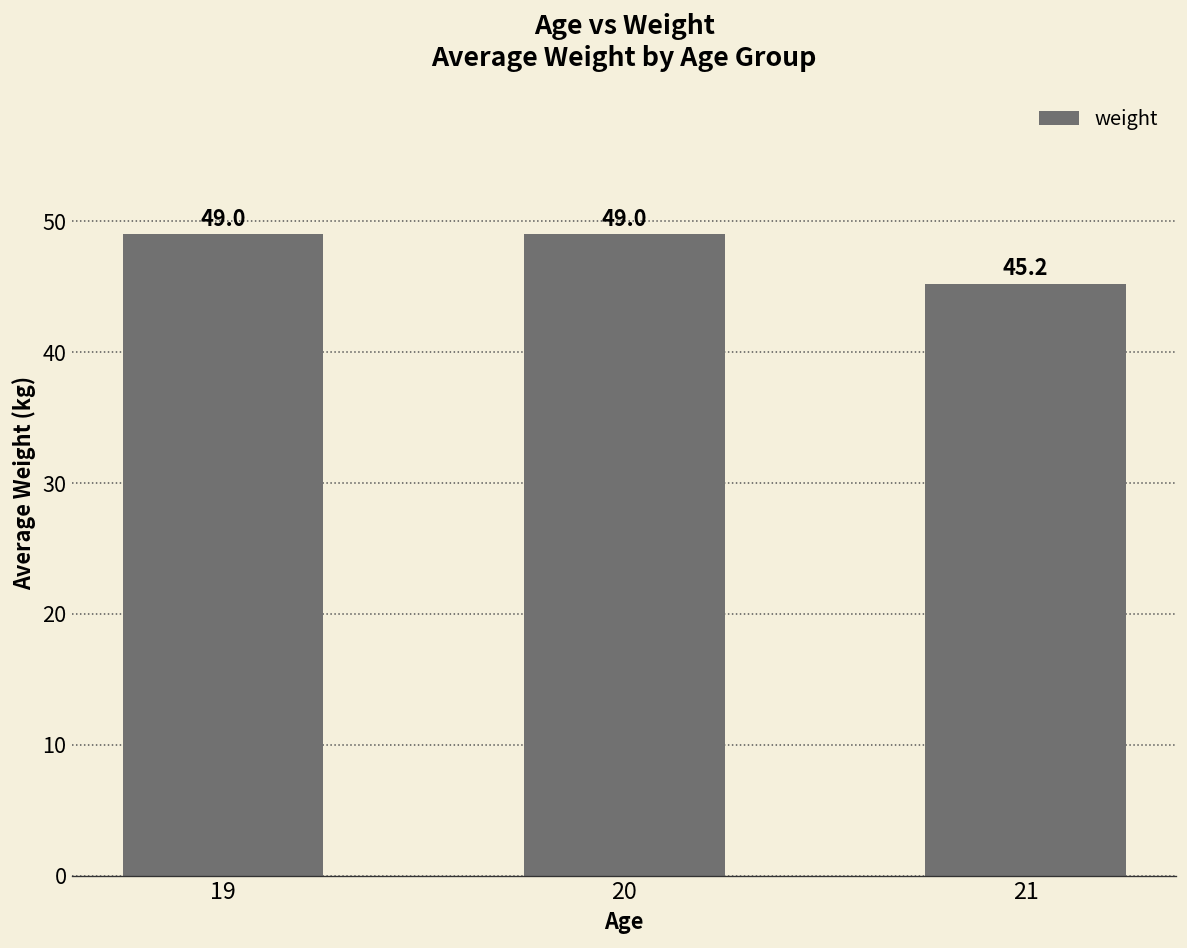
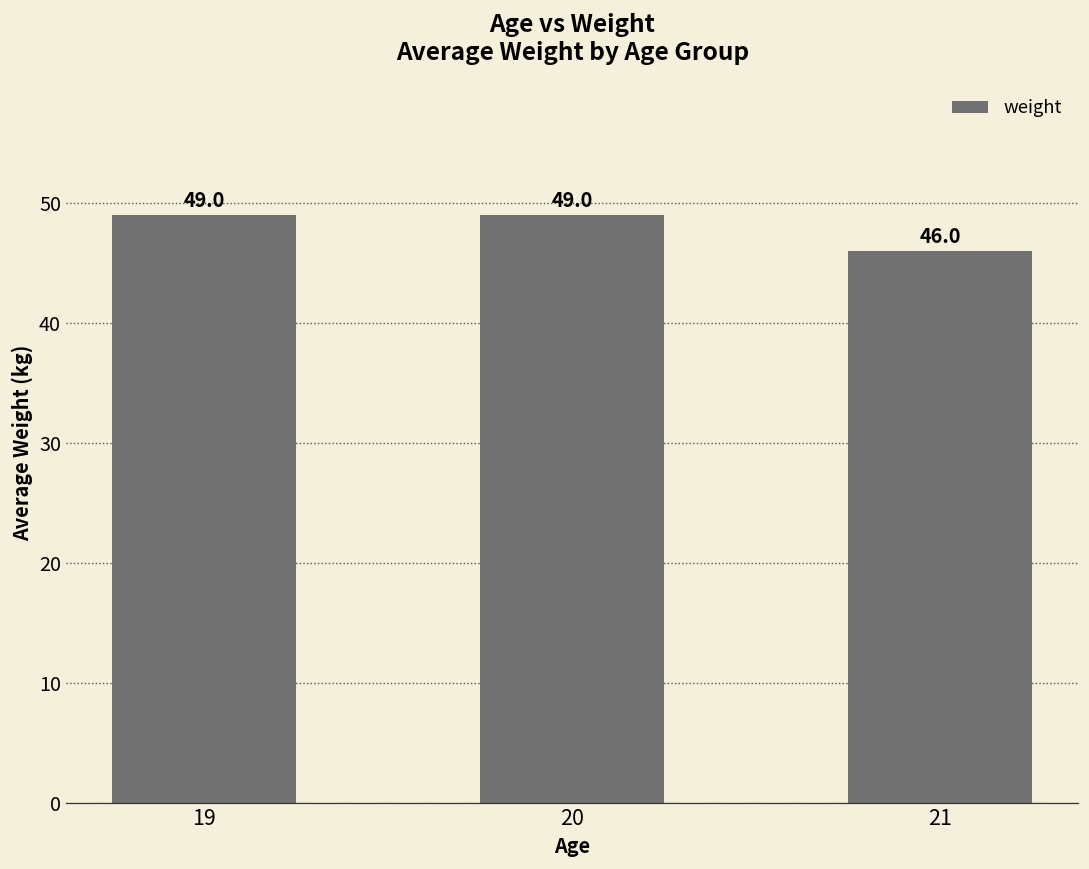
  {
    "19": 49.0,
    "20": 49.0,
-   "21": 45.2
+   "21": 46.0
  }
